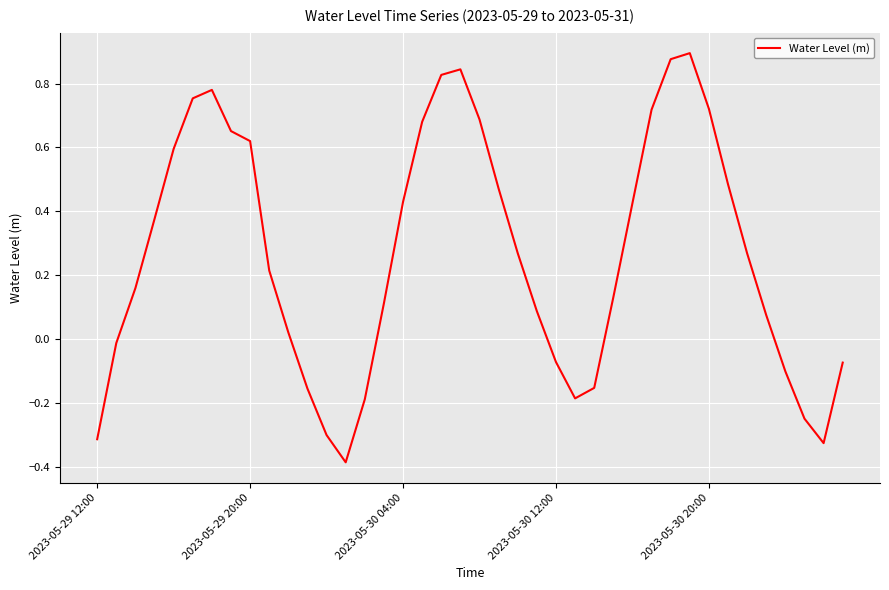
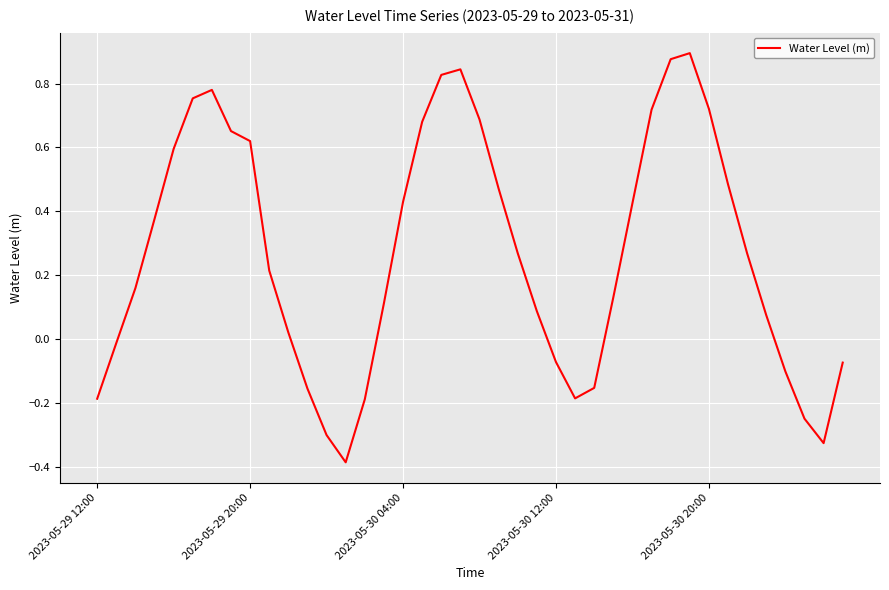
  {
-   "2023-05-29 12:00": -0.31,
+   "2023-05-29 12:00": -0.19,
    "2023-05-29 20:00": 0.62,
    "2023-05-30 04:00": 0.43,
    "2023-05-30 12:00": -0.07,
    "2023-05-30 20:00": 0.72
  }
